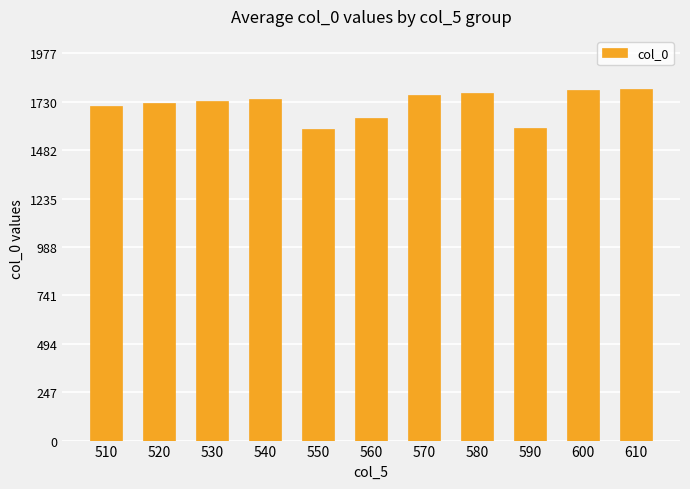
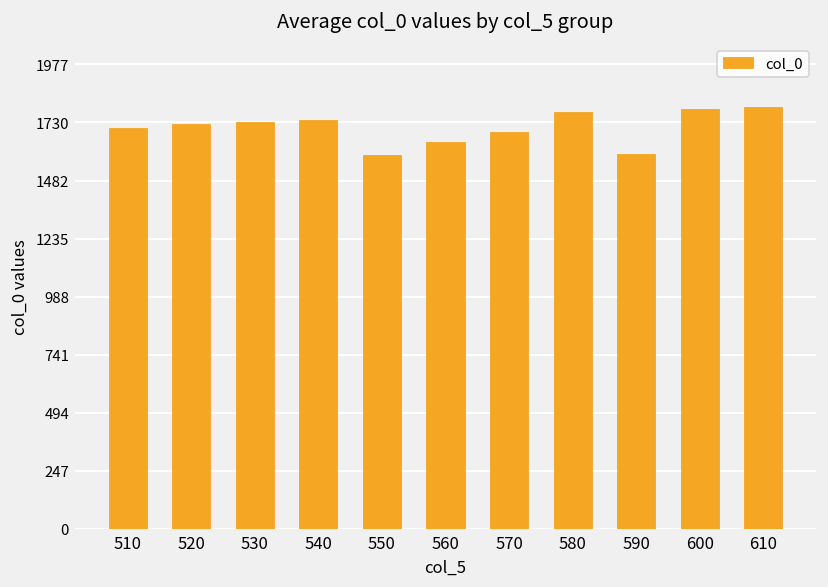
  {
    "510": 1710,
    "520": 1720,
    "530": 1730,
    "540": 1740,
    "550": 1590,
    "560": 1650,
-   "570": 1770,
+   "570": 1690,
    "580": 1770,
    "590": 1600,
    "600": 1790,
    "610": 1800
  }
